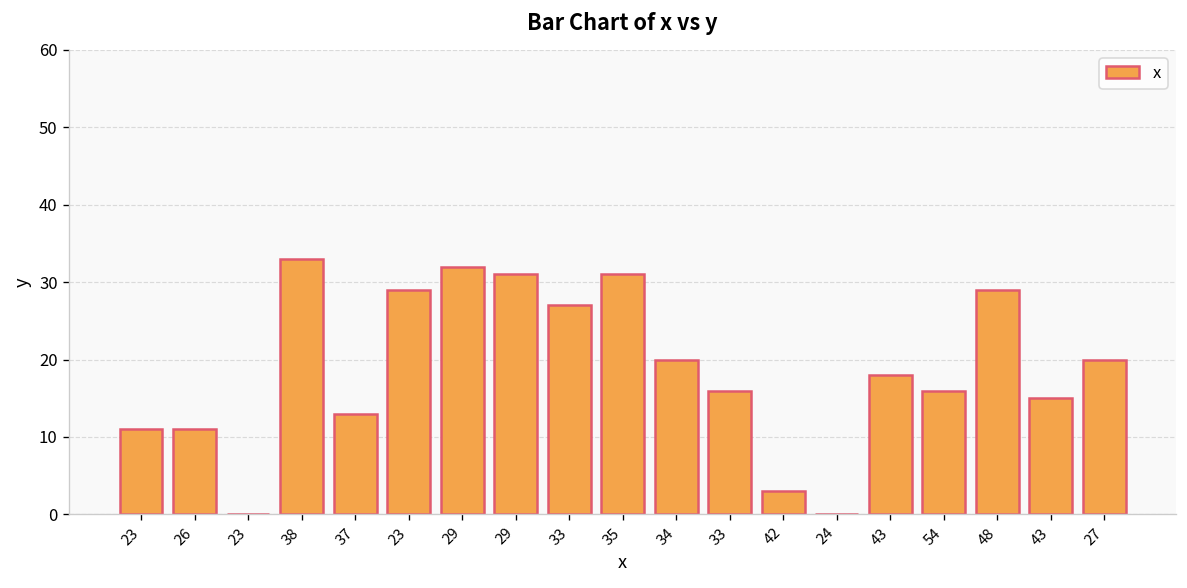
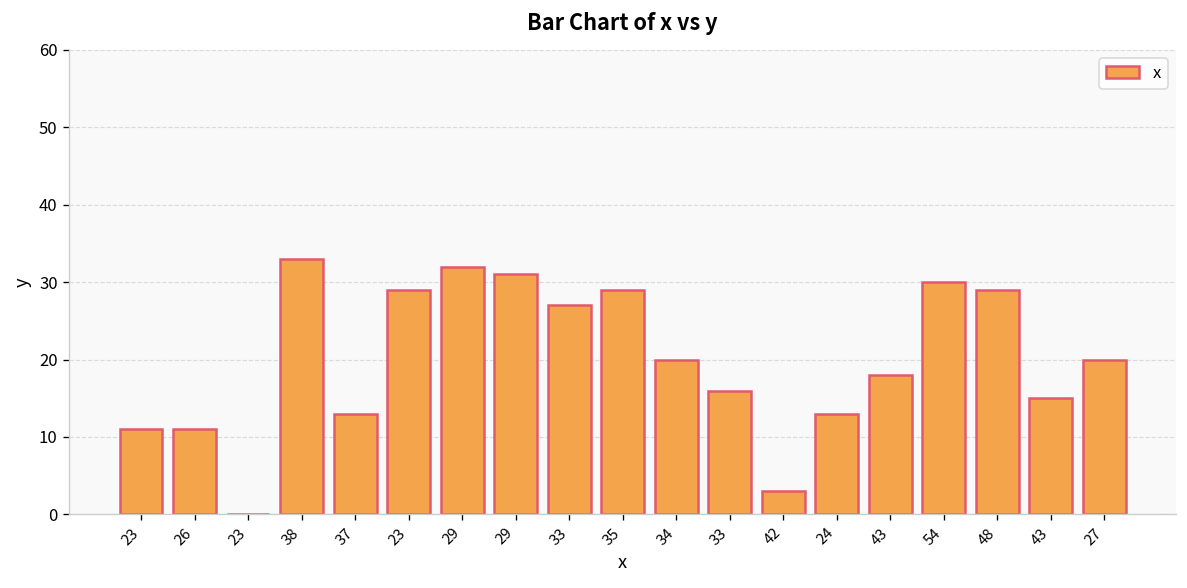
  {
    "26": 11,
    "38": 33,
    "37": 13,
-   "35": 31,
+   "35": 29,
    "34": 20,
    "42": 3,
-   "24": 0,
-   "54": 16,
+   "24": 13,
+   "54": 30,
    "48": 29,
    "27": 20
  }
